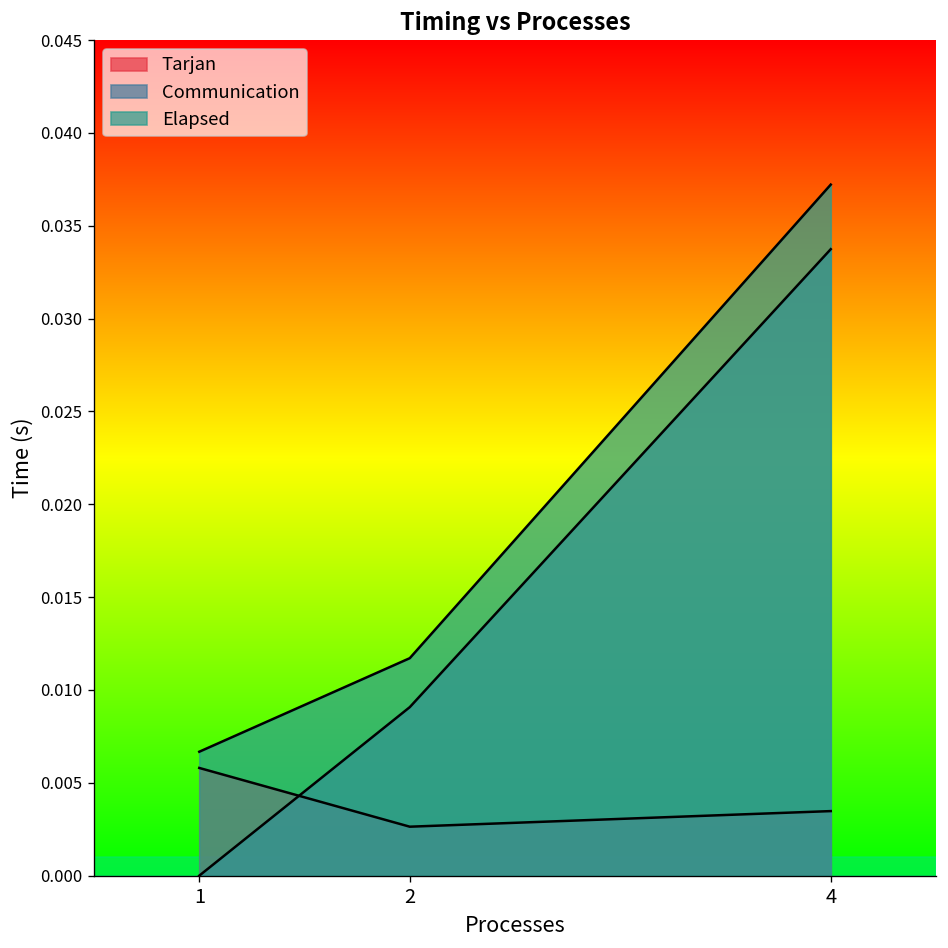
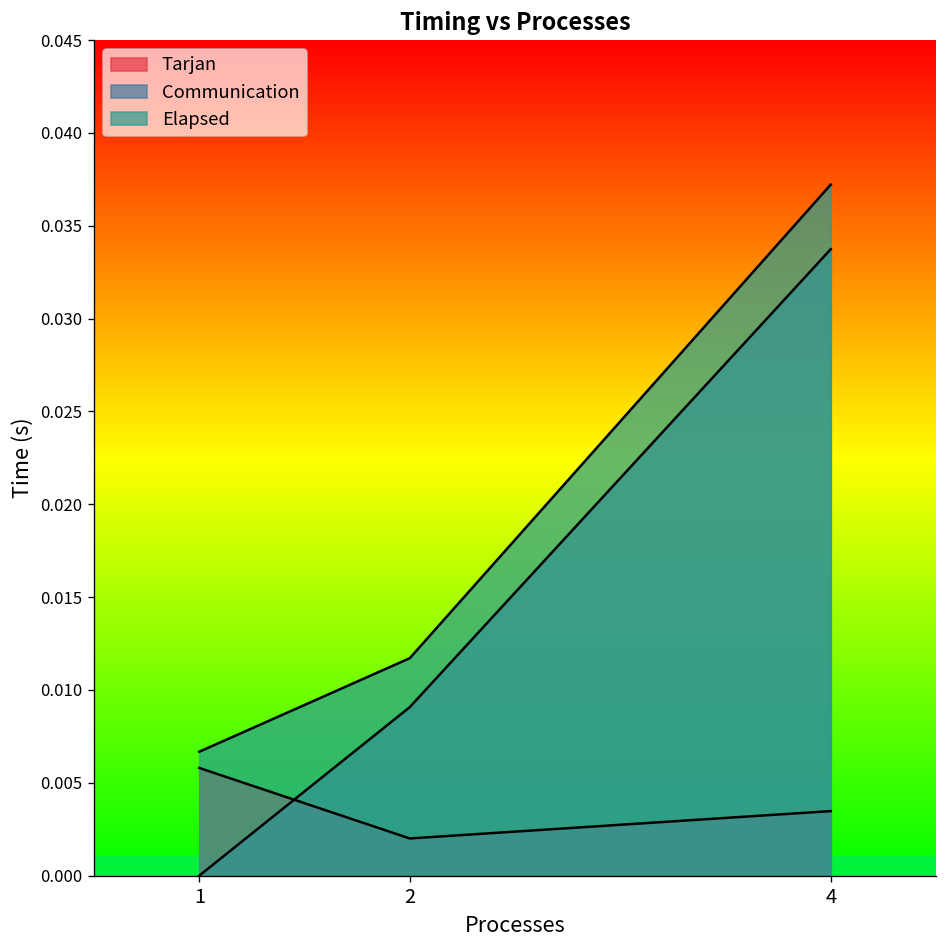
  {
    "Tarjan": {
      "1": 0.0058,
-     "2": 0.0026,
+     "2": 0.0020,
      "4": 0.0035
    }
  }
